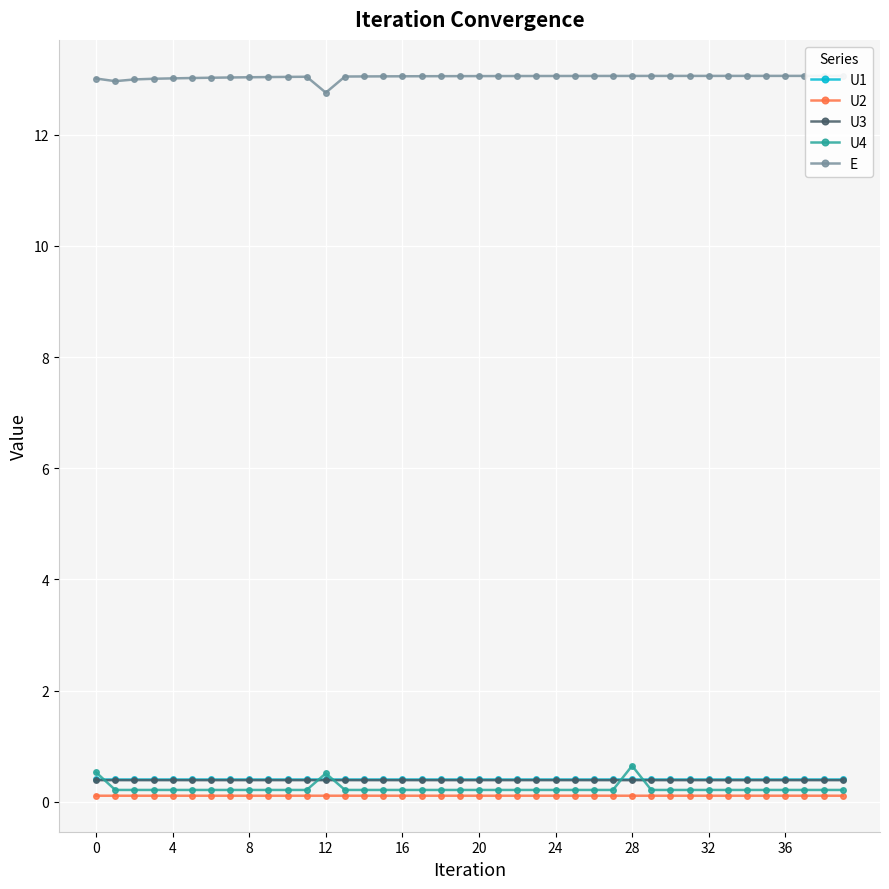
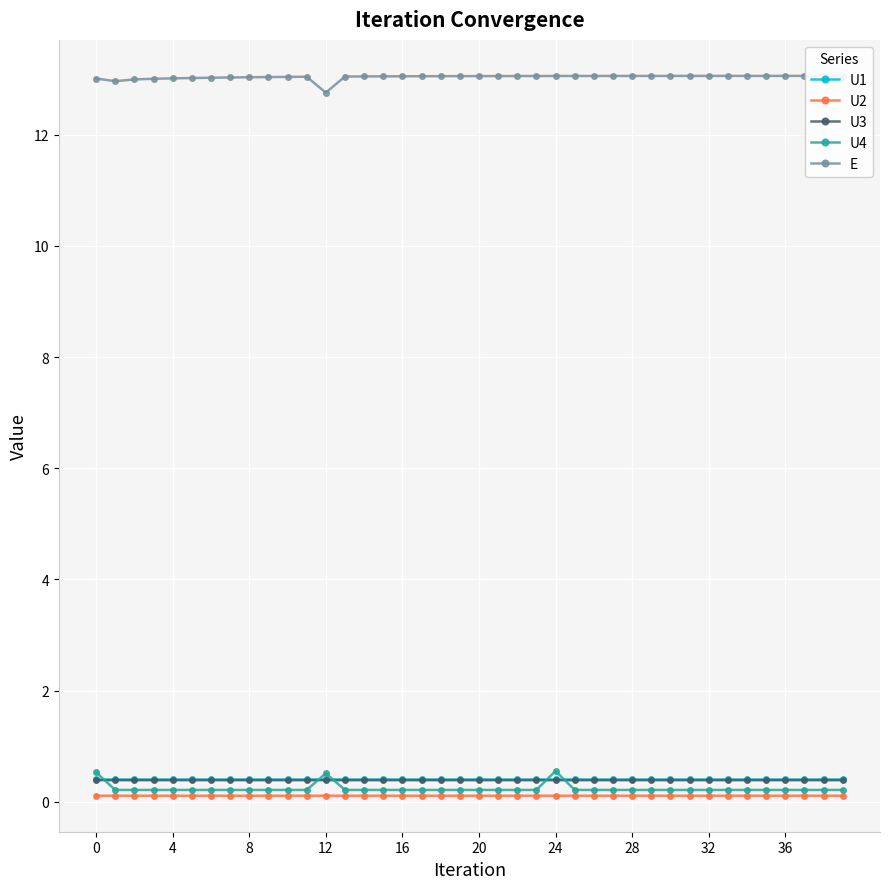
  {
    "U2": {
      "0": 0.1,
      "4": 0.1,
      "8": 0.1,
      "12": 0.1,
      "16": 0.1,
      "20": 0.1,
      "24": 0.1,
      "28": 0.1,
      "32": 0.1,
      "36": 0.1
    },
    "U4": {
      "0": 0.5,
      "4": 0.2,
      "8": 0.2,
      "12": 0.5,
      "16": 0.2,
      "20": 0.2,
-     "24": 0.2,
-     "28": 0.6,
+     "24": 0.6,
+     "28": 0.2,
      "32": 0.2,
      "36": 0.2
    },
    "E": {
      "0": 13.0,
      "4": 13.0,
      "8": 13.0,
      "12": 12.8,
      "16": 13.0,
      "20": 13.1,
      "24": 13.1,
      "28": 13.1,
      "32": 13.1,
      "36": 13.1
    }
  }
